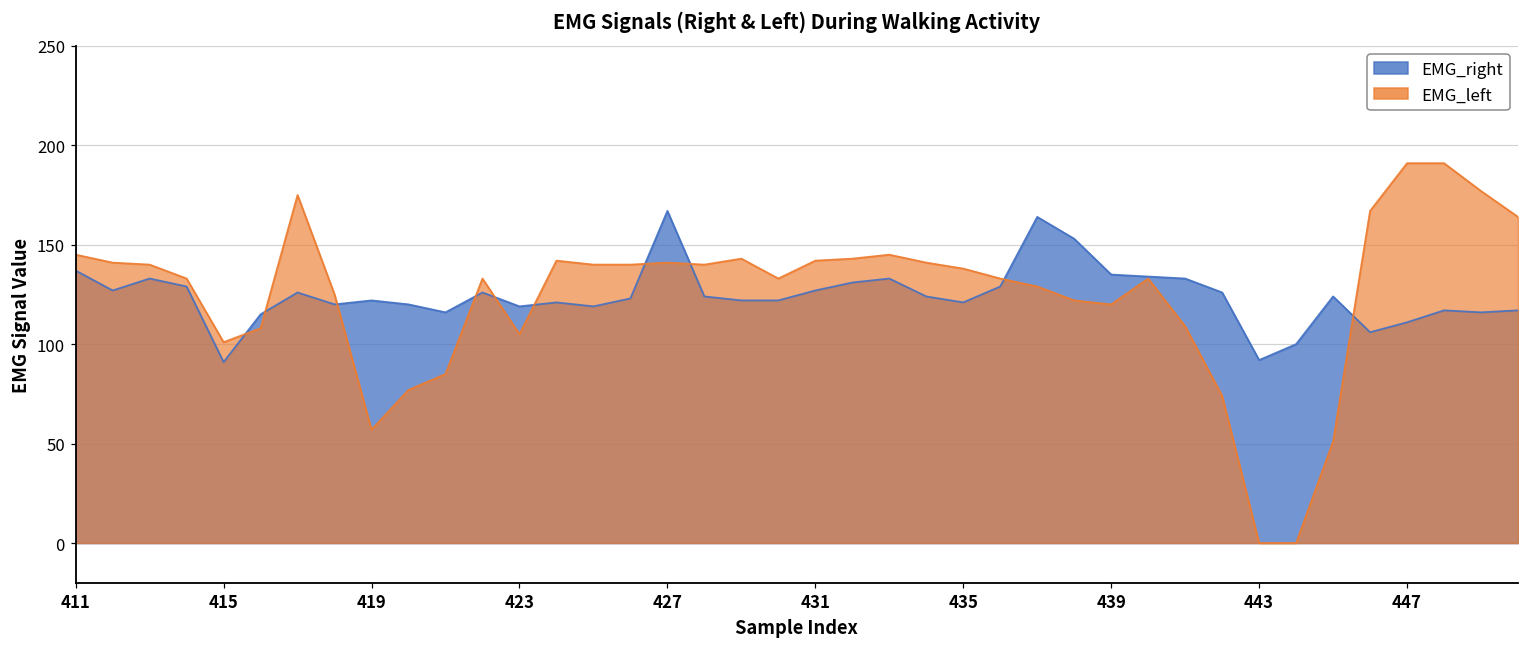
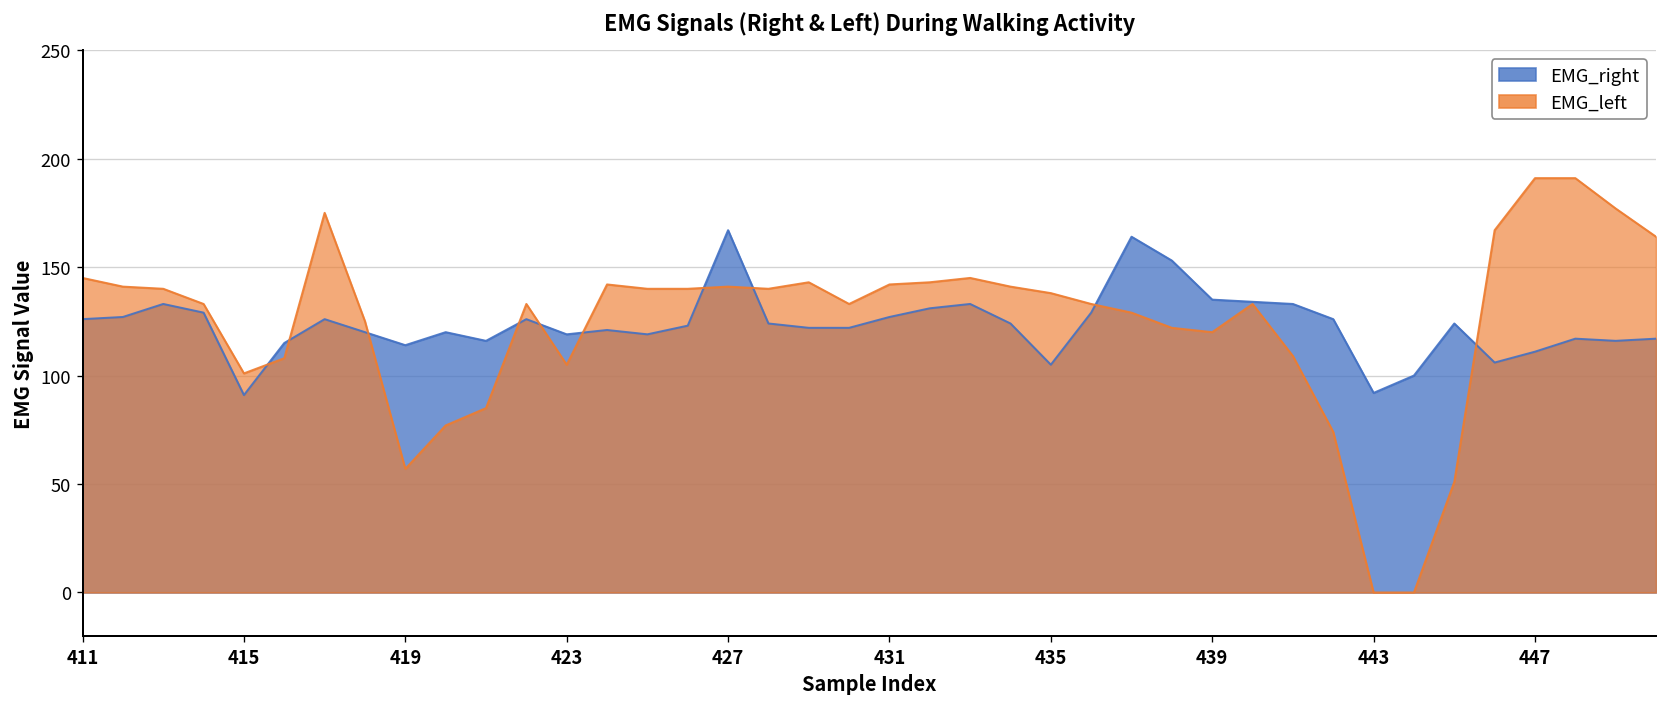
  {
    "EMG_right": {
-     "411": 137,
+     "411": 126,
      "415": 91,
-     "419": 122,
+     "419": 114,
      "423": 119,
      "427": 167,
      "431": 127,
-     "435": 121,
+     "435": 105,
      "439": 135,
      "443": 92,
      "447": 111
    },
    "EMG_left": {
      "411": 145,
      "415": 101,
      "419": 57,
      "423": 105,
      "427": 141,
      "431": 142,
      "435": 138,
      "439": 120,
      "443": 0,
      "447": 191
    }
  }
